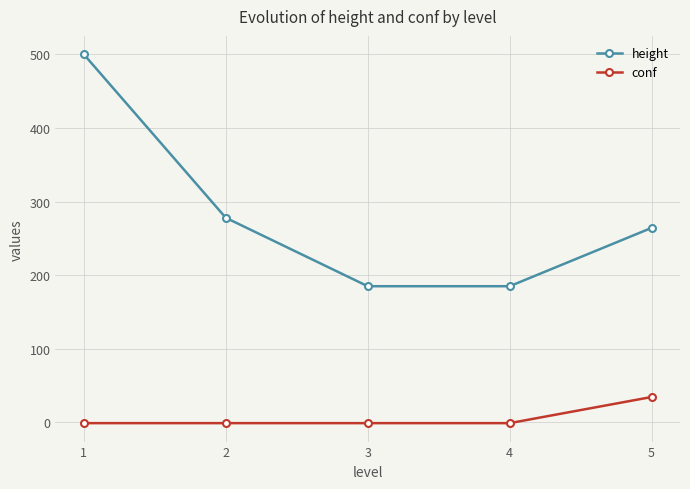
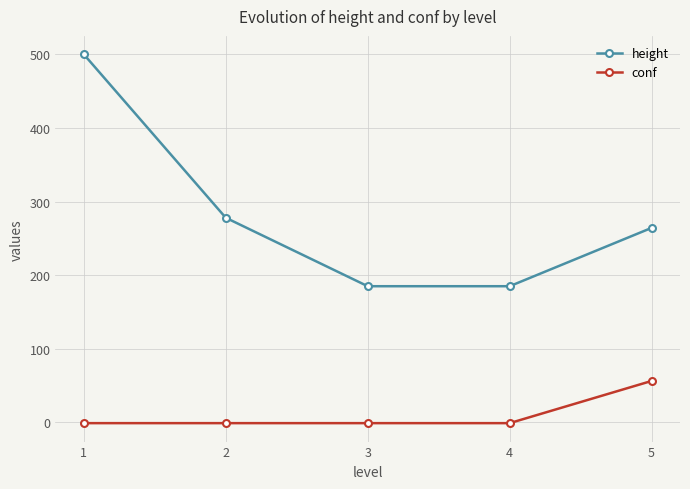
  {
    "height": {
      "1": 500,
      "2": 280,
      "3": 190,
      "4": 190,
      "5": 260
    },
    "conf": {
      "1": 0,
      "2": 0,
      "3": 0,
      "4": 0,
-     "5": 30
+     "5": 60
    }
  }
